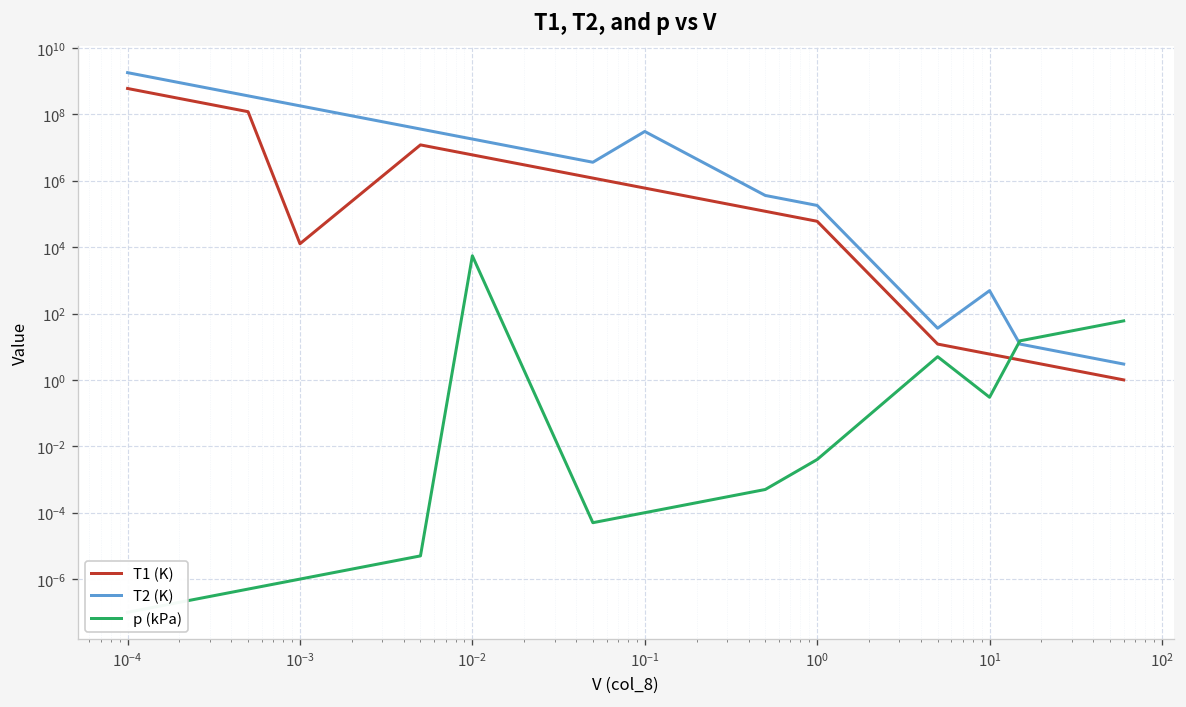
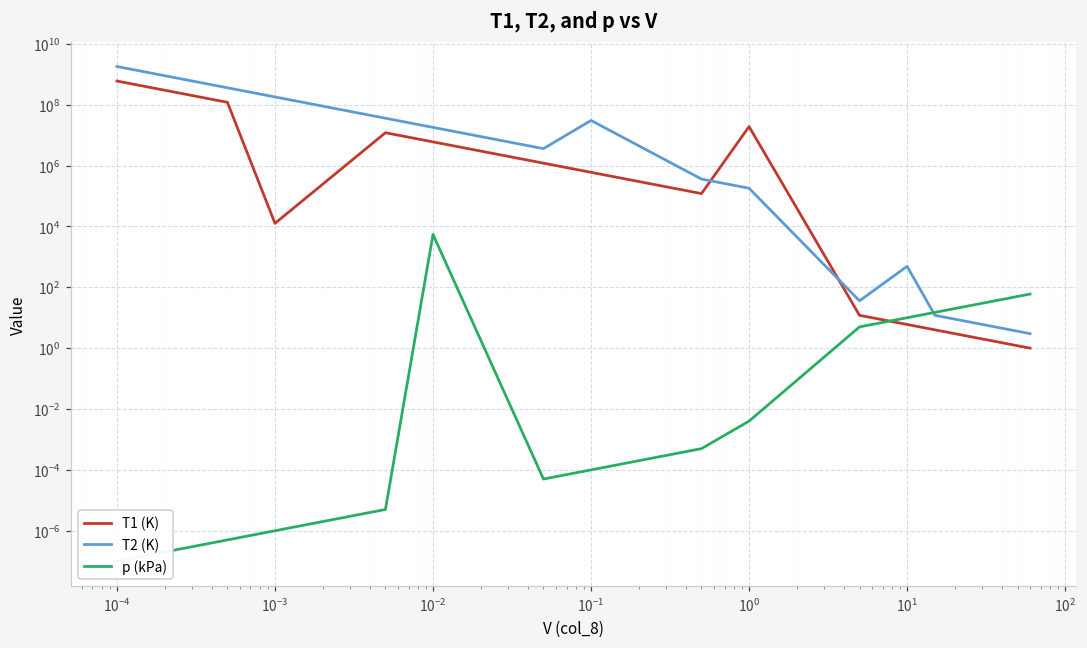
  {
    "T1 (K)": {
      "10^-4": 600000000,
      "10^-3": 10000,
      "10^-2": 6000000,
      "10^-1": 600000,
-     "10^0": 60000,
+     "10^0": 20000000,
      "10^1": 6
    },
    "T2 (K)": {
      "10^-4": 2000000000,
      "10^-3": 200000000,
      "10^-2": 20000000,
      "10^-1": 30000000,
      "10^0": 200000,
      "10^1": 500
    },
    "p (kPa)": {
      "10^-3": 0.0000010,
      "10^-2": 5000,
      "10^-1": 0.00010,
      "10^0": 0.004,
-     "10^1": 0.3
+     "10^1": 10
    }
  }
